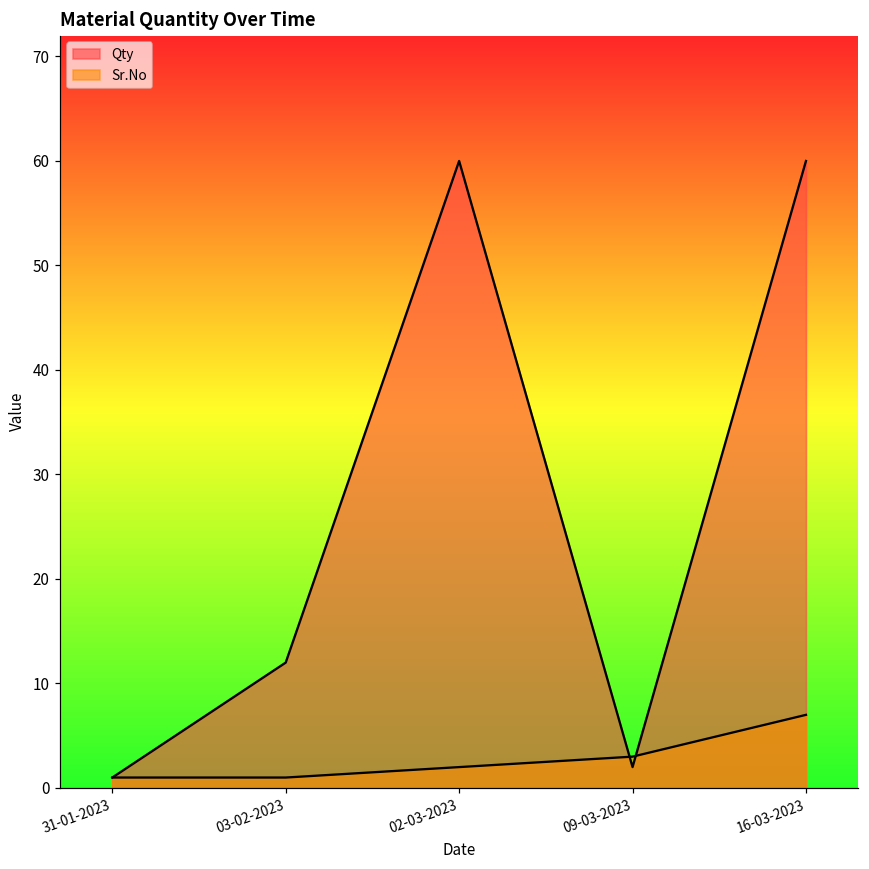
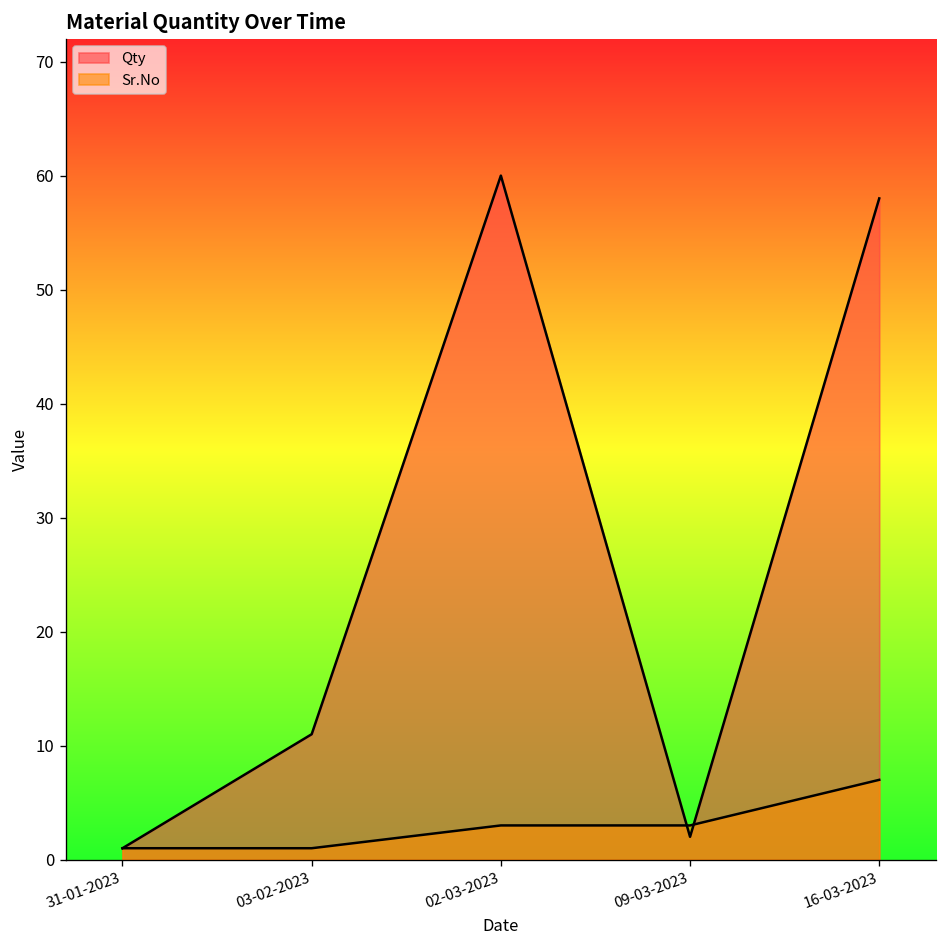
  {
    "Qty": {
-     "03-02-2023": 12,
+     "03-02-2023": 11,
      "02-03-2023": 60,
      "09-03-2023": 2,
-     "16-03-2023": 60
+     "16-03-2023": 58
    },
    "Sr.No": {
      "03-02-2023": 1,
-     "02-03-2023": 2,
+     "02-03-2023": 3,
      "09-03-2023": 3,
      "16-03-2023": 7
    }
  }
